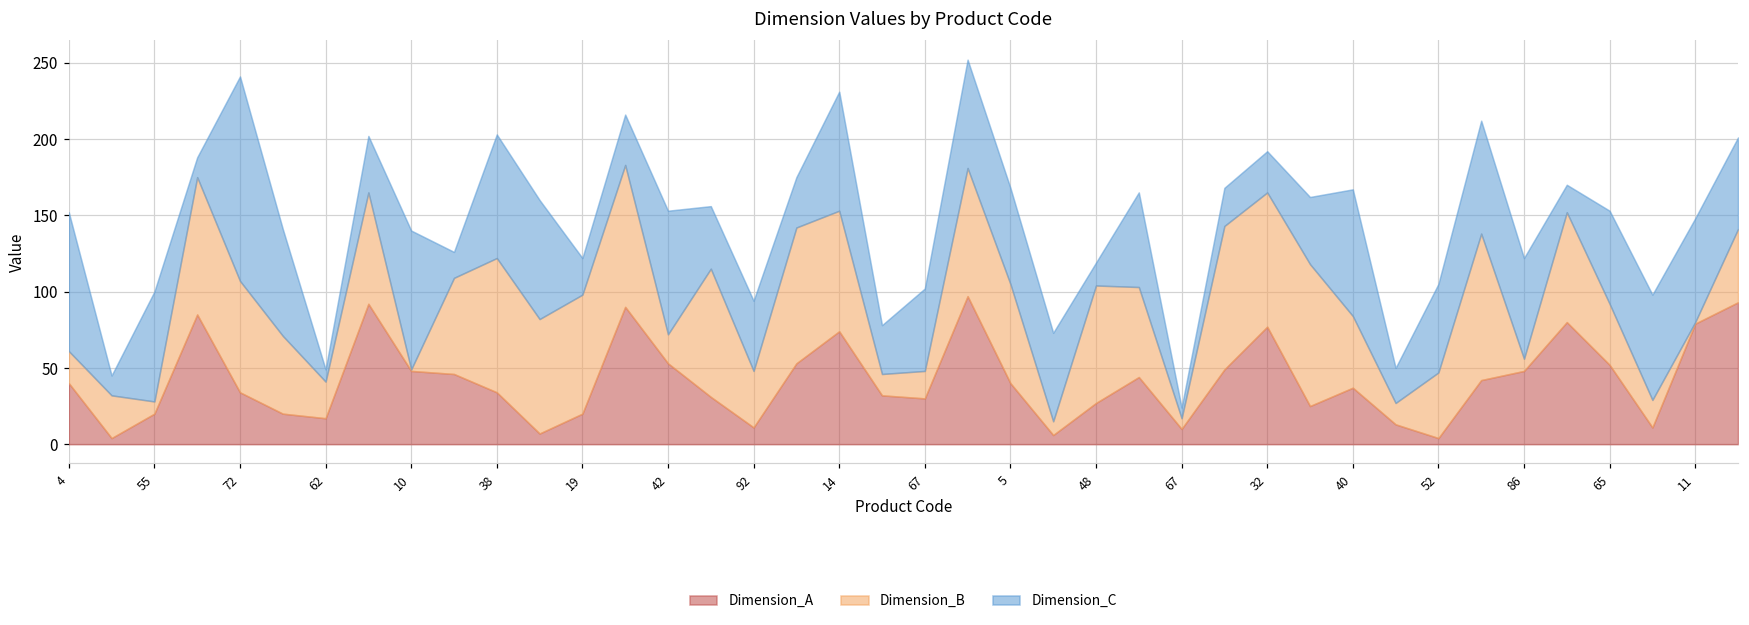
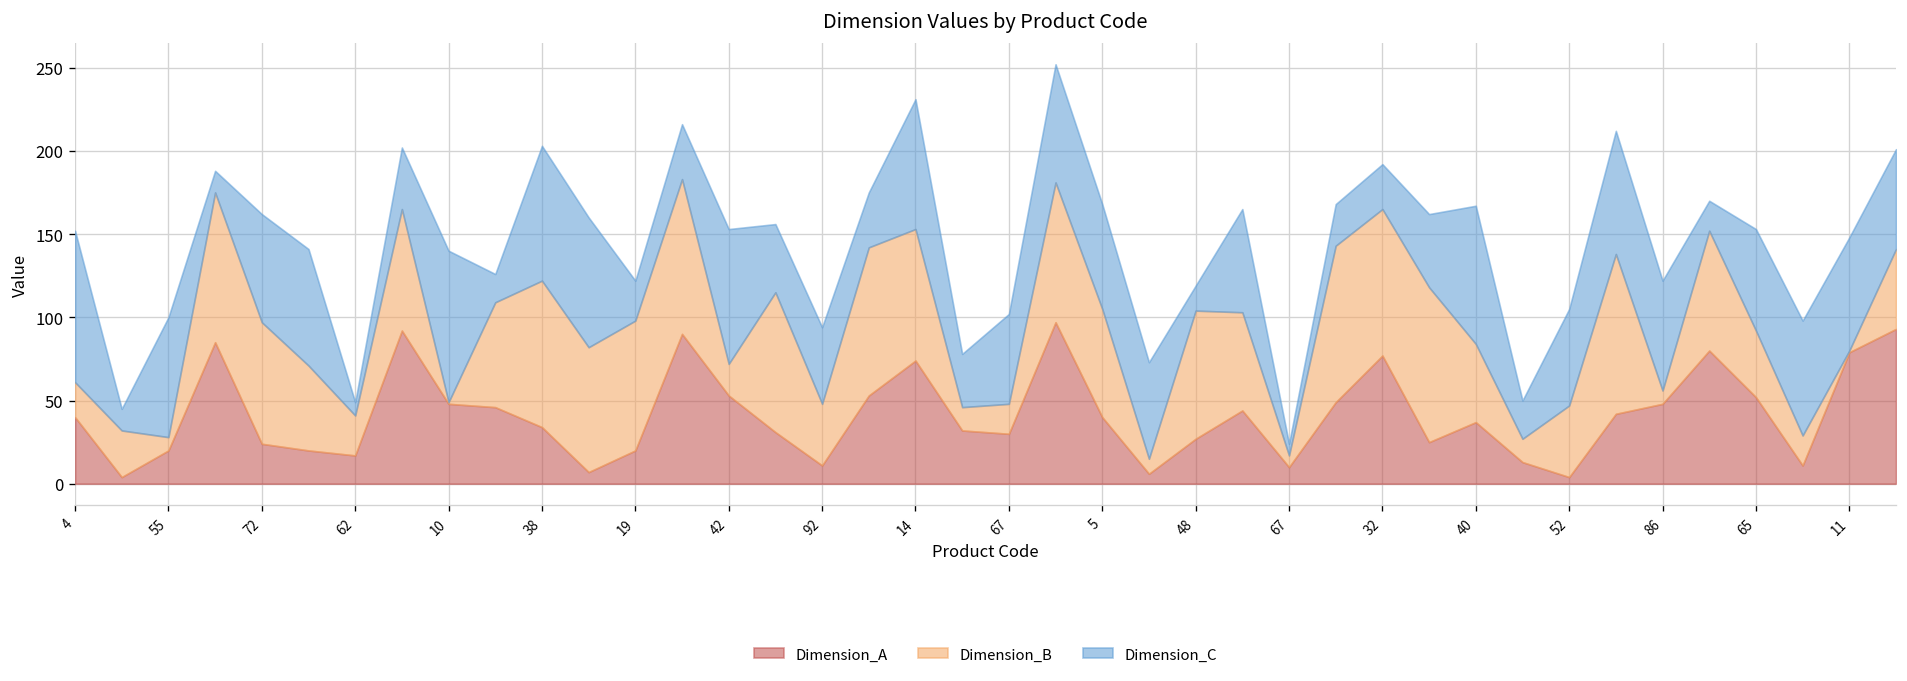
  {
    "Dimension_A": {
      "4": 40,
      "55": 20,
-     "72": 34,
+     "72": 24,
      "62": 17,
      "38": 34,
      "19": 20,
      "42": 53,
      "92": 11,
      "5": 40,
      "48": 27,
      "32": 77,
      "40": 37,
      "52": 4,
      "86": 48,
      "65": 52
    },
    "Dimension_B": {
      "4": 21,
      "55": 8,
      "72": 73,
      "62": 24,
      "38": 88,
      "19": 78,
      "42": 19,
      "92": 37,
      "5": 65,
      "48": 77,
      "32": 88,
      "40": 47,
      "52": 43,
      "86": 8,
      "65": 40
    },
    "Dimension_C": {
      "4": 91,
      "55": 72,
-     "72": 134,
+     "72": 65,
      "62": 8,
      "10": 91,
      "38": 81,
      "19": 24,
      "42": 81,
      "92": 46,
      "5": 63,
      "48": 15,
      "32": 27,
      "40": 83,
      "52": 58,
      "86": 66,
      "65": 61
    }
  }
